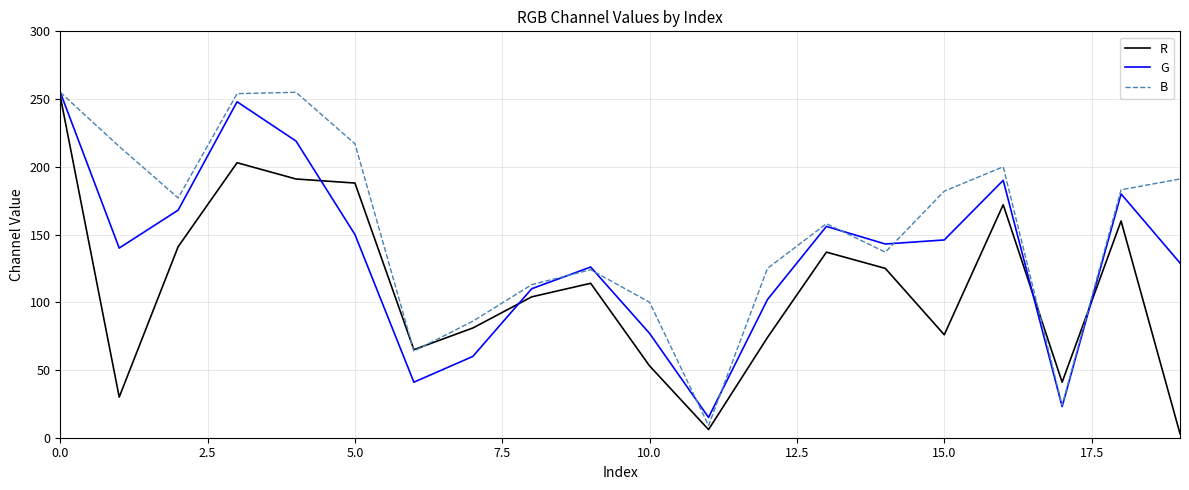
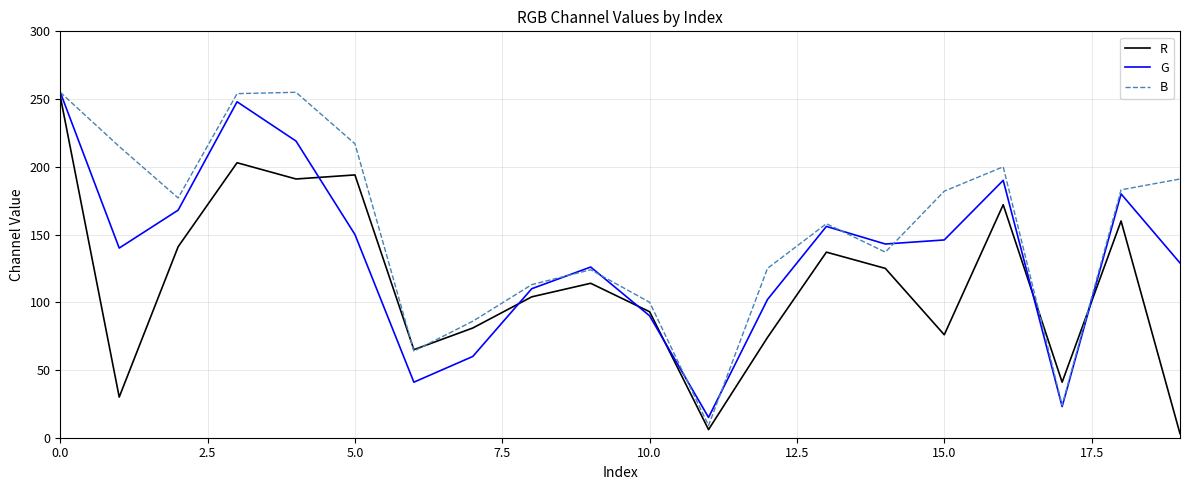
  {
    "R": {
      "0.0": 252,
-     "5.0": 188,
-     "10.0": 53,
+     "5.0": 194,
+     "10.0": 93,
      "15.0": 76
    },
    "G": {
      "5.0": 150,
-     "10.0": 77,
+     "10.0": 90,
      "15.0": 146
    },
    "B": {
      "5.0": 217,
      "10.0": 100,
      "15.0": 182
    }
  }
